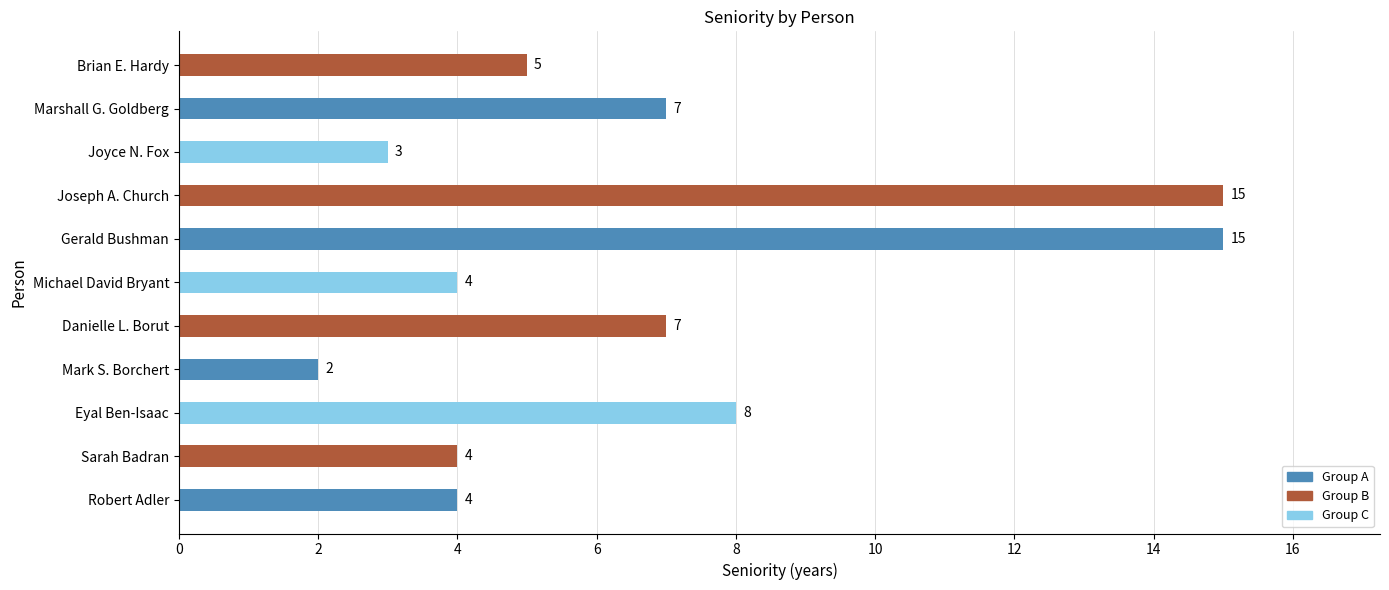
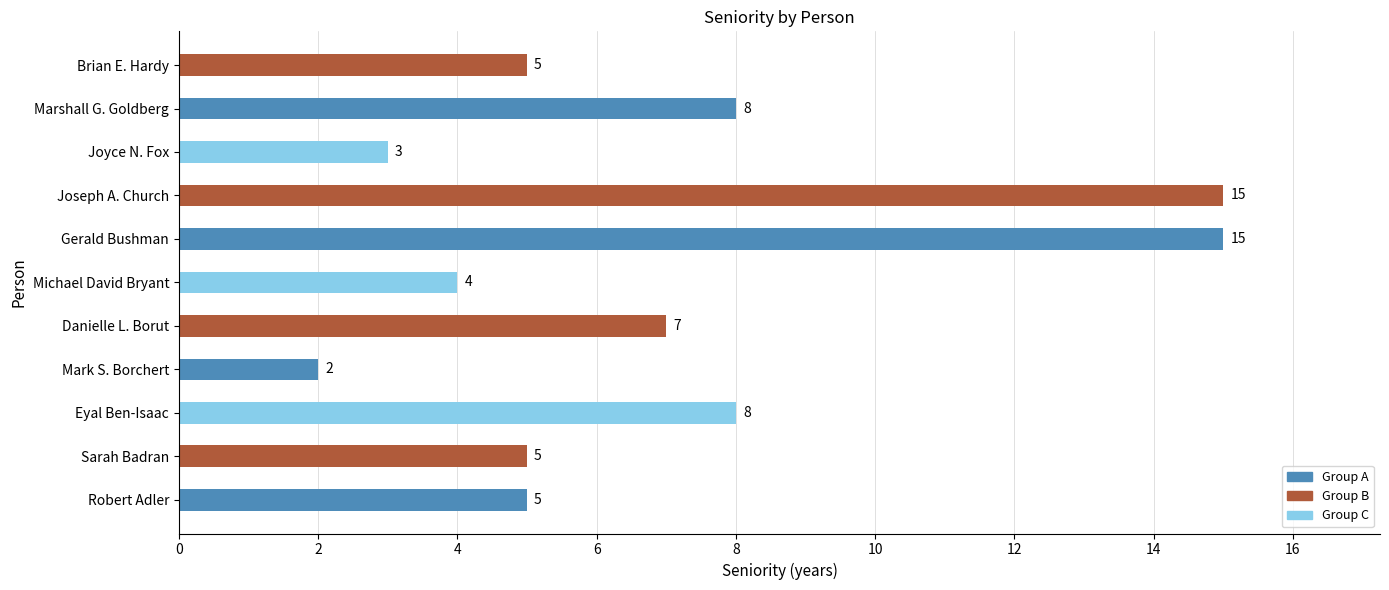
  {
    "Brian E. Hardy": 5,
-   "Marshall G. Goldberg": 7,
+   "Marshall G. Goldberg": 8,
    "Joyce N. Fox": 3,
    "Joseph A. Church": 15,
    "Gerald Bushman": 15,
    "Michael David Bryant": 4,
    "Danielle L. Borut": 7,
    "Mark S. Borchert": 2,
    "Eyal Ben-Isaac": 8,
-   "Sarah Badran": 4,
-   "Robert Adler": 4
+   "Sarah Badran": 5,
+   "Robert Adler": 5
  }
